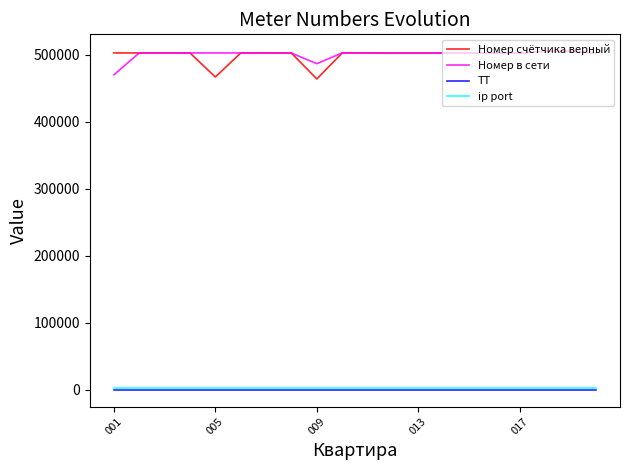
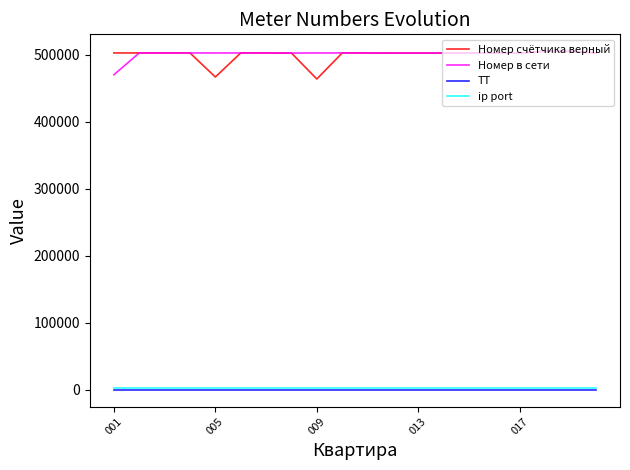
  {
    "Номер счётчика верный": {
      "001": 500000,
      "005": 470000,
      "009": 460000
    },
    "Номер в сети": {
      "001": 470000,
      "005": 500000,
-     "009": 490000
+     "009": 500000
    }
  }
